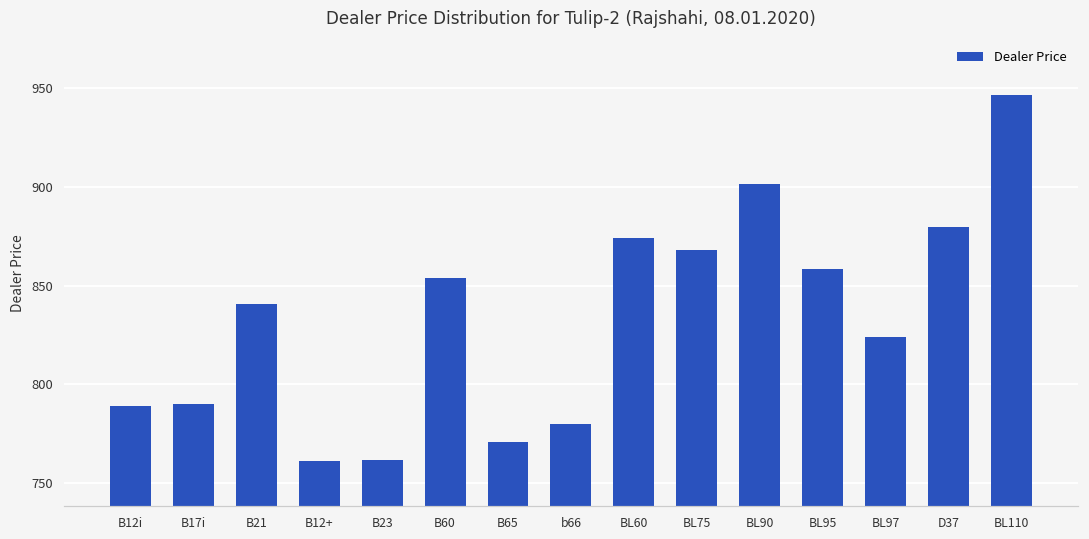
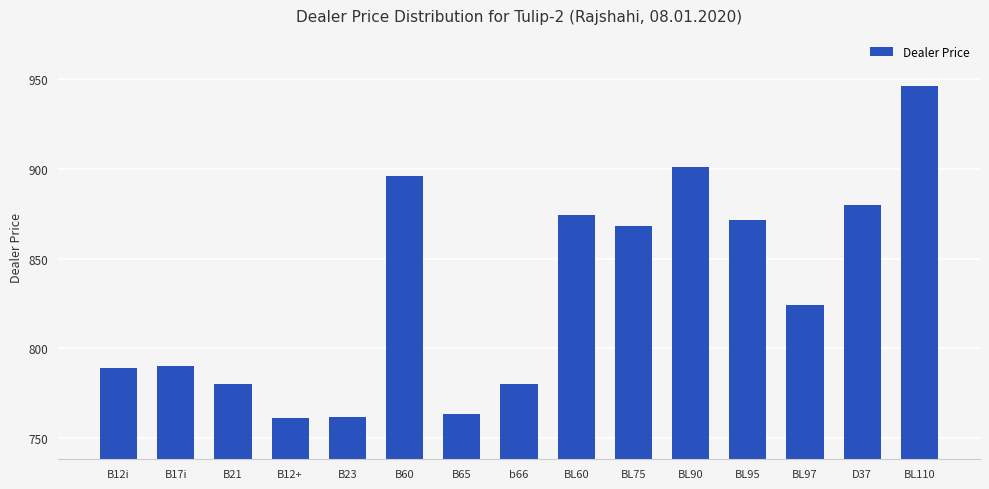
  {
    "B12i": 789,
    "B17i": 790,
-   "B21": 841,
+   "B21": 780,
    "B12+": 761,
    "B23": 761,
-   "B60": 854,
-   "B65": 771,
+   "B60": 896,
+   "B65": 763,
    "b66": 780,
    "BL60": 874,
    "BL75": 868,
    "BL90": 901,
-   "BL95": 858,
+   "BL95": 872,
    "BL97": 824,
    "D37": 880,
    "BL110": 946
  }
